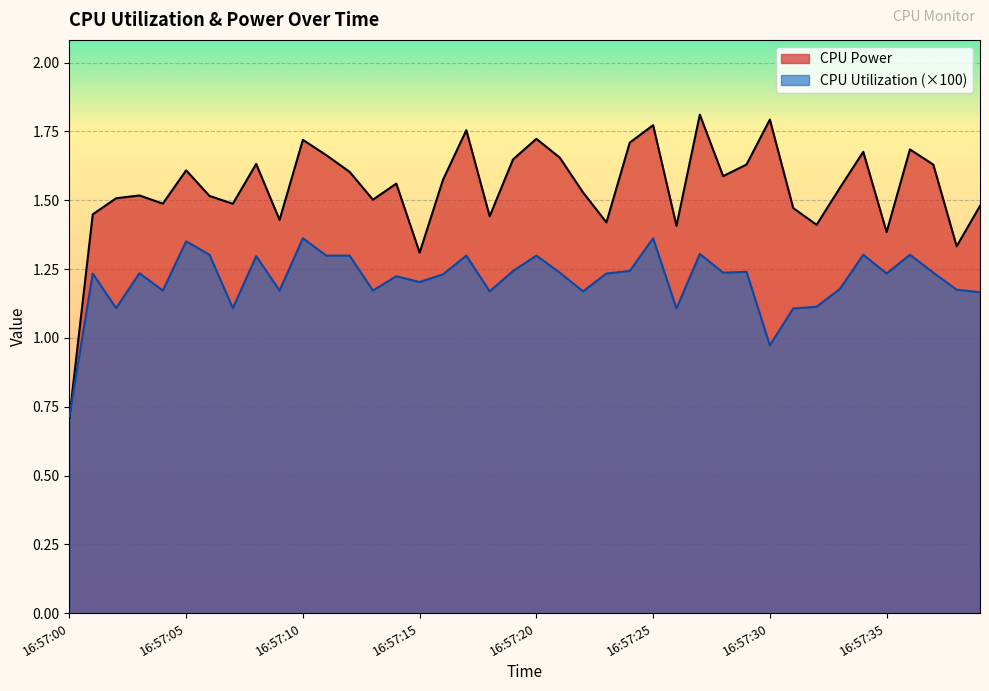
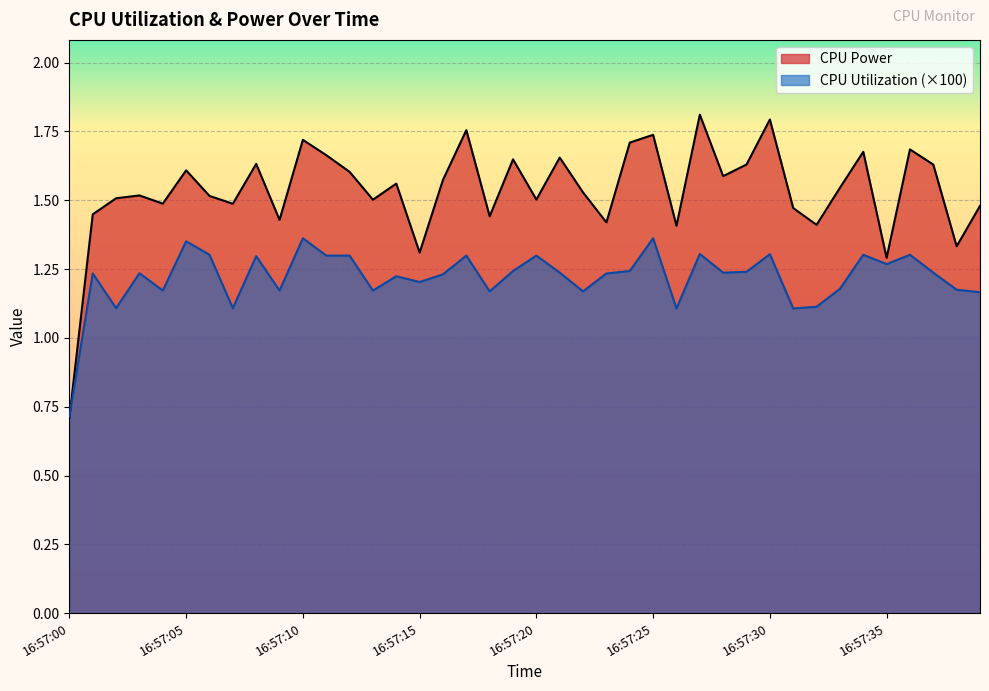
  {
    "CPU Power": {
      "16:57:05": 1.61,
      "16:57:10": 1.72,
      "16:57:15": 1.31,
-     "16:57:20": 1.72,
-     "16:57:25": 1.77,
+     "16:57:20": 1.50,
+     "16:57:25": 1.74,
      "16:57:30": 1.79,
-     "16:57:35": 1.38
+     "16:57:35": 1.29
    },
    "CPU Utilization (×100)": {
      "16:57:05": 1.35,
      "16:57:10": 1.36,
      "16:57:15": 1.20,
      "16:57:20": 1.30,
      "16:57:25": 1.36,
-     "16:57:30": 0.97,
-     "16:57:35": 1.23
+     "16:57:30": 1.30,
+     "16:57:35": 1.27
    }
  }
